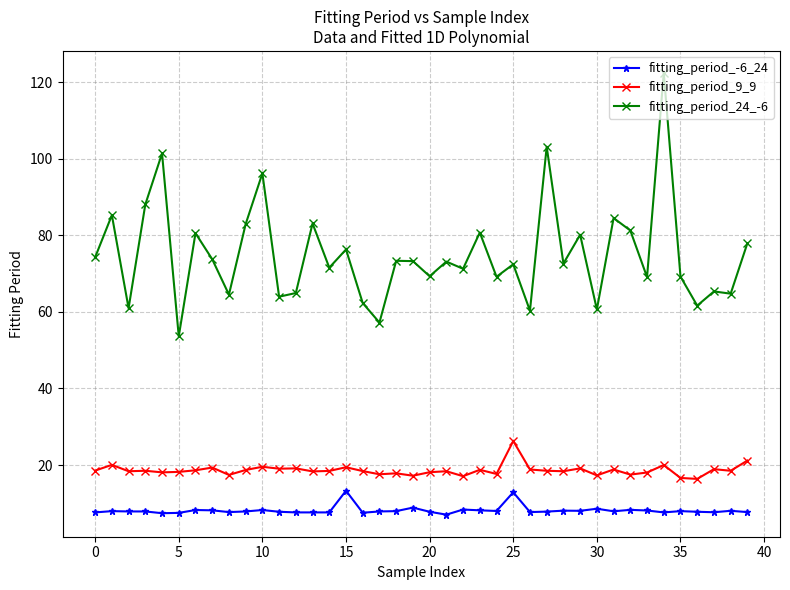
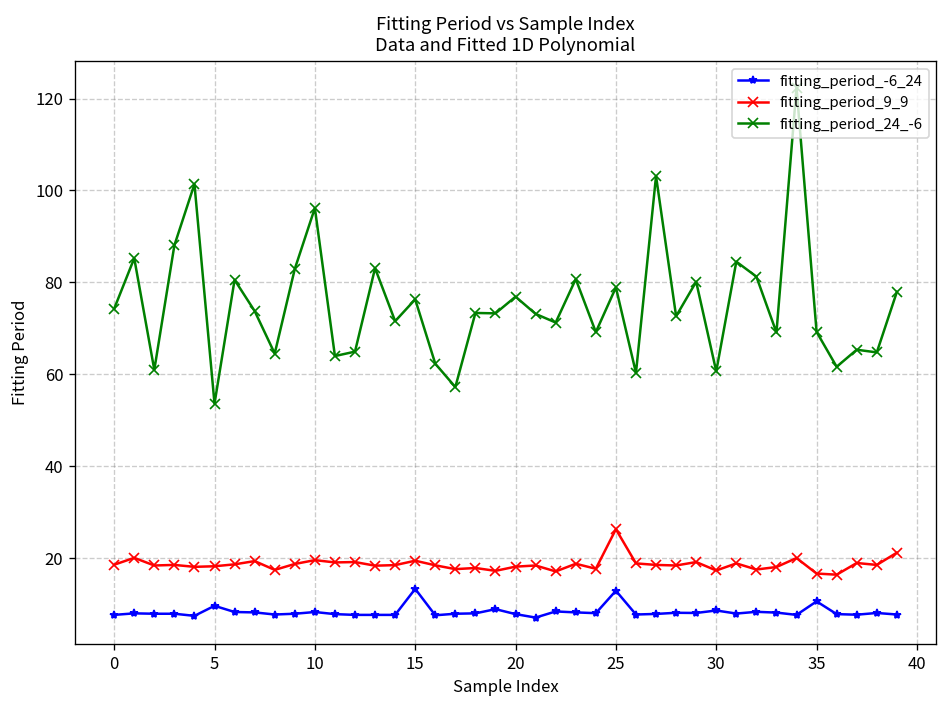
  {
    "fitting_period_-6_24": {
      "0": 8,
-     "5": 8,
+     "5": 10,
      "10": 8,
      "15": 13,
      "20": 8,
      "25": 13,
      "30": 9,
-     "35": 8
+     "35": 11
    },
    "fitting_period_9_9": {
      "0": 19,
      "5": 18,
      "10": 20,
      "15": 19,
      "20": 18,
      "25": 26,
      "30": 17,
      "35": 17
    },
    "fitting_period_24_-6": {
      "0": 74,
      "5": 54,
      "10": 96,
      "15": 76,
-     "20": 69,
-     "25": 72,
+     "20": 77,
+     "25": 79,
      "30": 61,
      "35": 69
    }
  }
